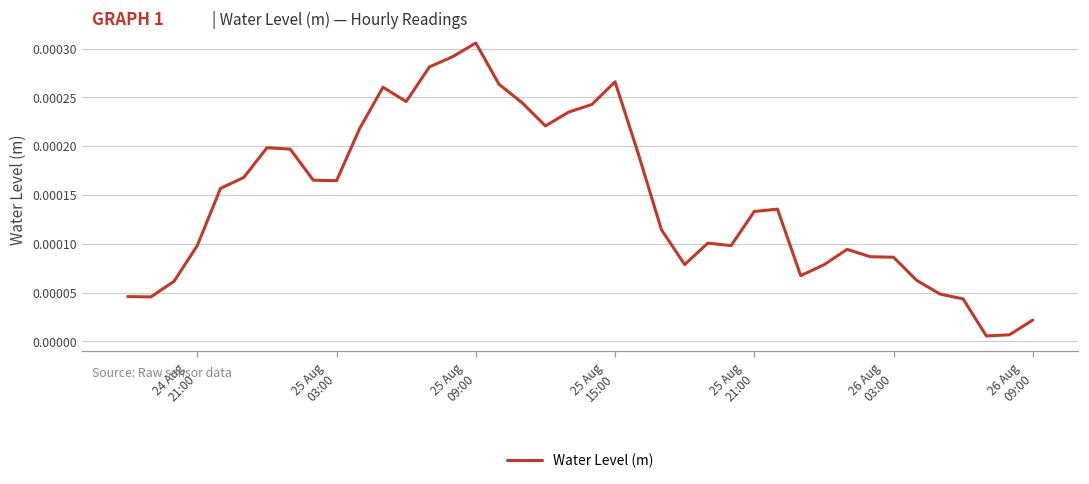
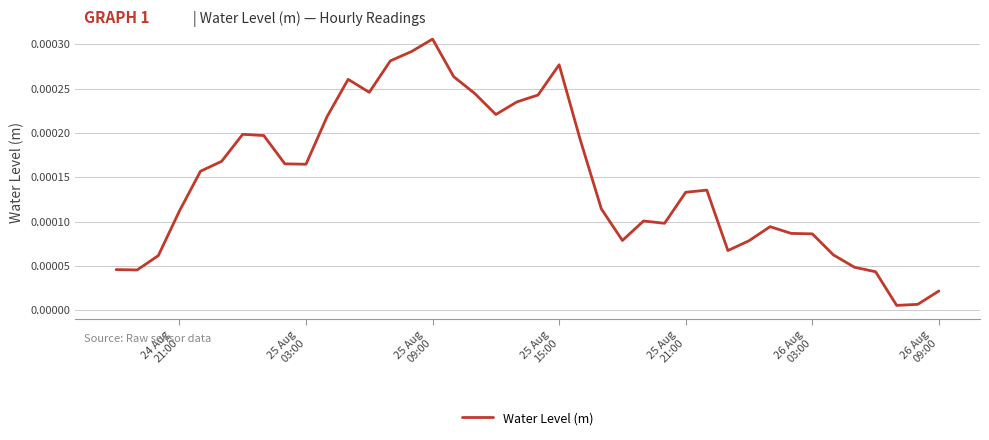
  {
-   "24 Aug 21:00": 0.00010,
+   "24 Aug 21:00": 0.00011,
    "25 Aug 03:00": 0.00016,
    "25 Aug 09:00": 0.00031,
-   "25 Aug 15:00": 0.00027,
+   "25 Aug 15:00": 0.00028,
    "25 Aug 21:00": 0.00013,
    "26 Aug 03:00": 0.00009,
    "26 Aug 09:00": 0.00002
  }
